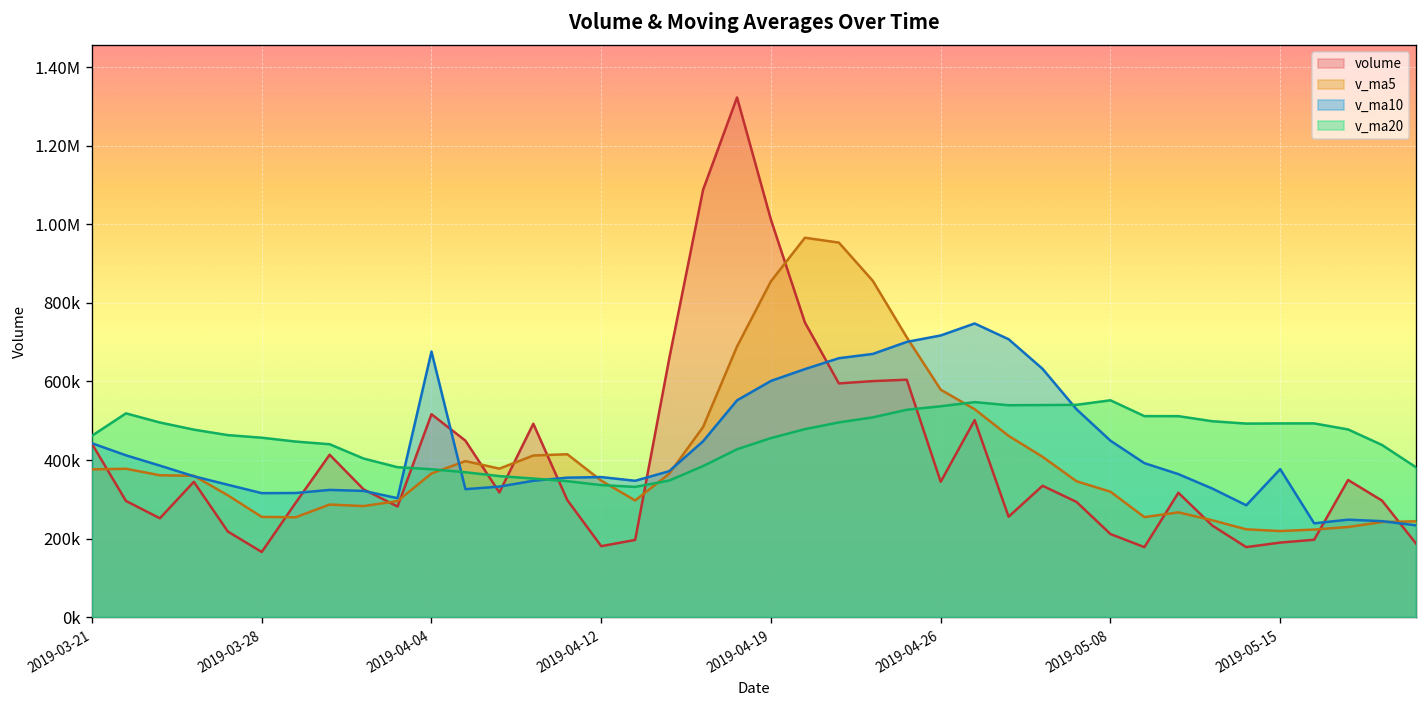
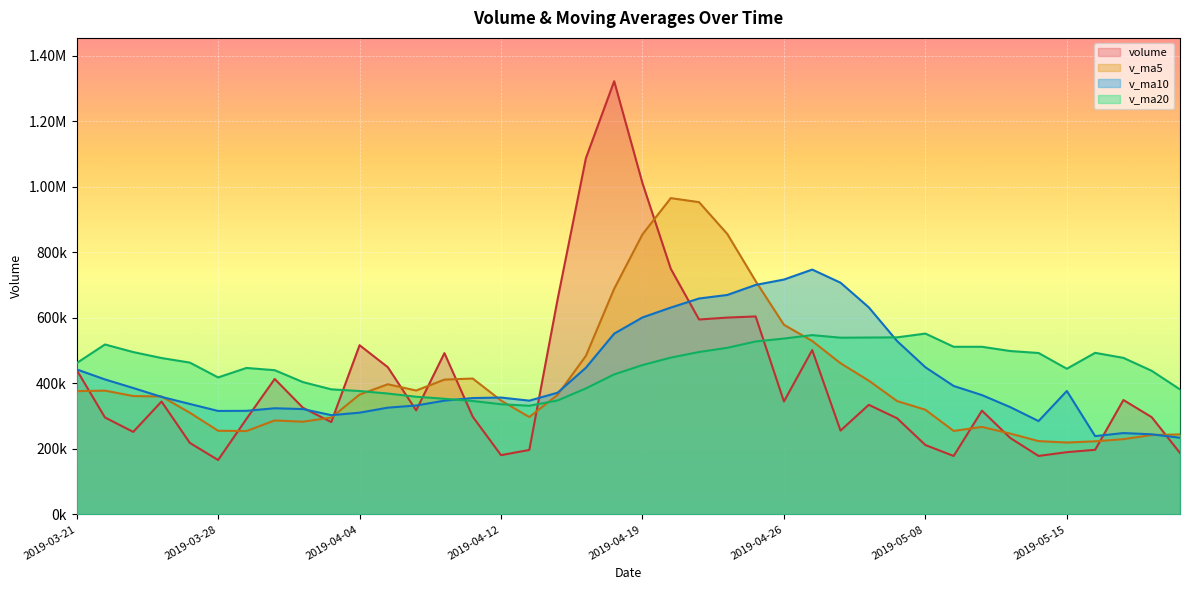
  {
    "v_ma10": {
      "2019-03-28": 320000,
-     "2019-04-04": 680000,
+     "2019-04-04": 310000,
      "2019-04-12": 360000,
      "2019-04-19": 600000,
      "2019-04-26": 720000,
      "2019-05-08": 450000,
      "2019-05-15": 380000
    },
    "v_ma20": {
      "2019-03-21": 460000,
-     "2019-03-28": 460000,
+     "2019-03-28": 420000,
      "2019-04-04": 380000,
      "2019-04-12": 340000,
      "2019-04-19": 460000,
      "2019-04-26": 540000,
      "2019-05-08": 550000,
-     "2019-05-15": 490000
+     "2019-05-15": 440000
    }
  }
